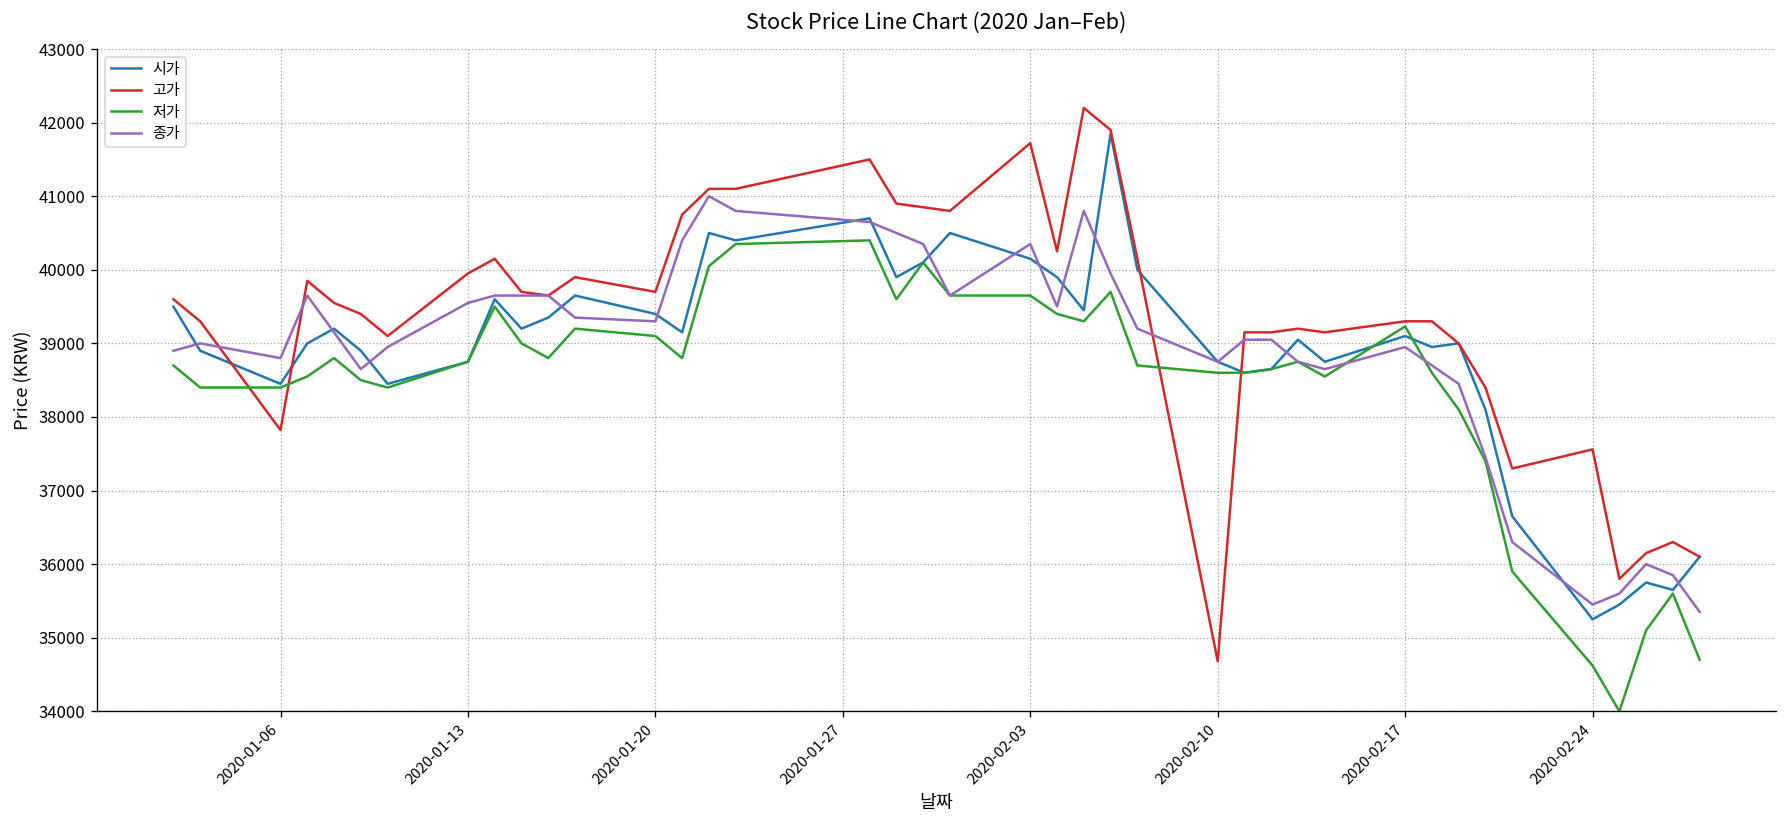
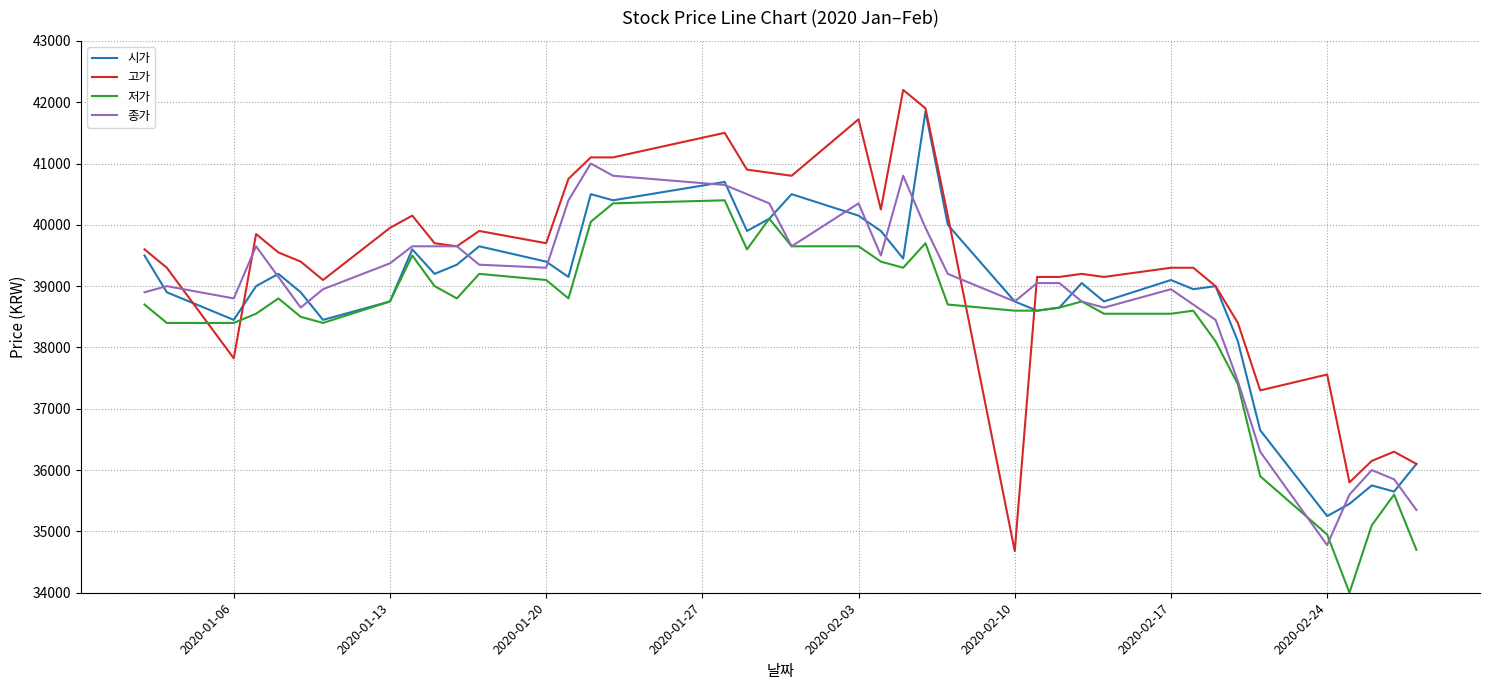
  {
    "시가": {
      "2020-01-06": 38500,
      "2020-01-20": 39400,
      "2020-02-03": 40200,
      "2020-02-17": 39100,
      "2020-02-24": 35300
    },
    "고가": {
      "2020-01-06": 37800,
      "2020-01-13": 40000,
      "2020-01-20": 39700,
      "2020-02-03": 41700,
      "2020-02-10": 34700,
      "2020-02-17": 39300,
      "2020-02-24": 37600
    },
    "저가": {
      "2020-01-06": 38400,
      "2020-01-20": 39100,
      "2020-02-03": 39700,
      "2020-02-10": 38600,
-     "2020-02-17": 39200,
-     "2020-02-24": 34600
+     "2020-02-17": 38600,
+     "2020-02-24": 35000
    },
    "종가": {
      "2020-01-06": 38800,
-     "2020-01-13": 39600,
+     "2020-01-13": 39400,
      "2020-01-20": 39300,
      "2020-02-03": 40400,
      "2020-02-17": 39000,
-     "2020-02-24": 35500
+     "2020-02-24": 34800
    }
  }
